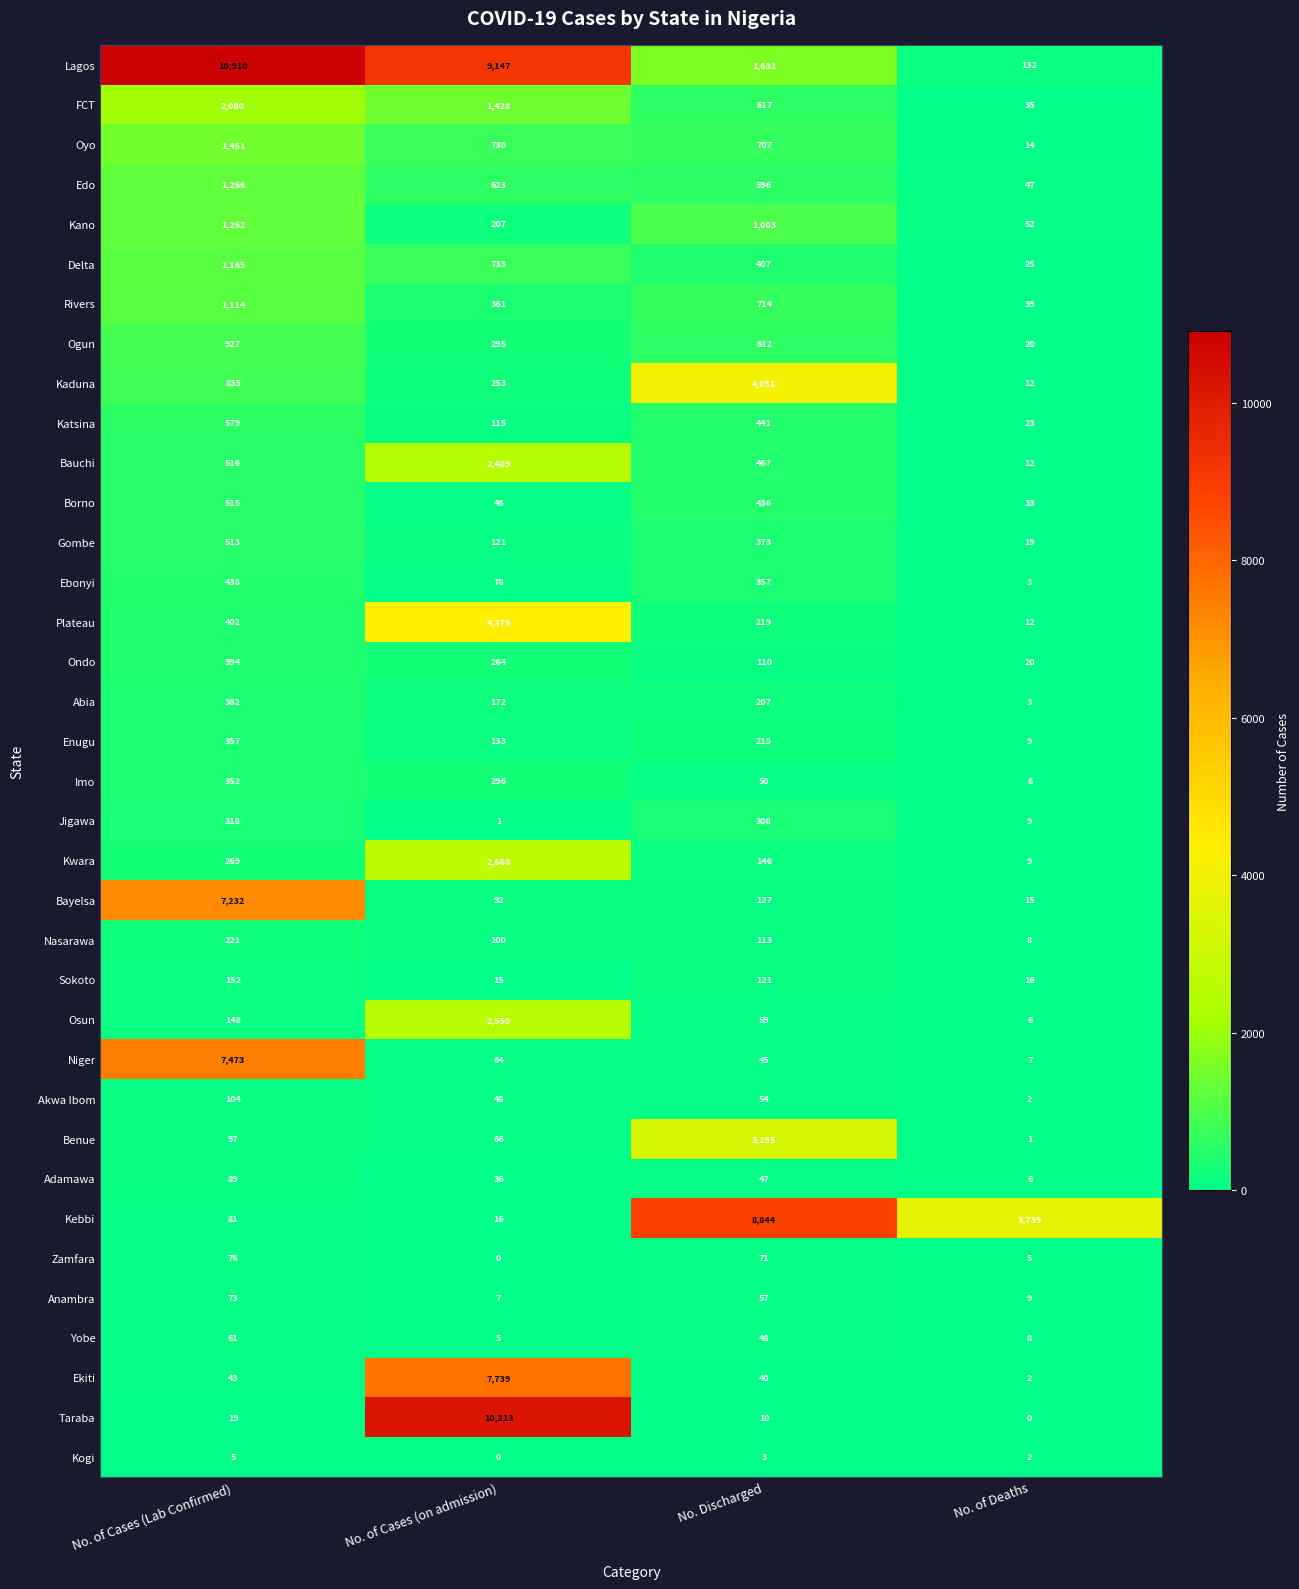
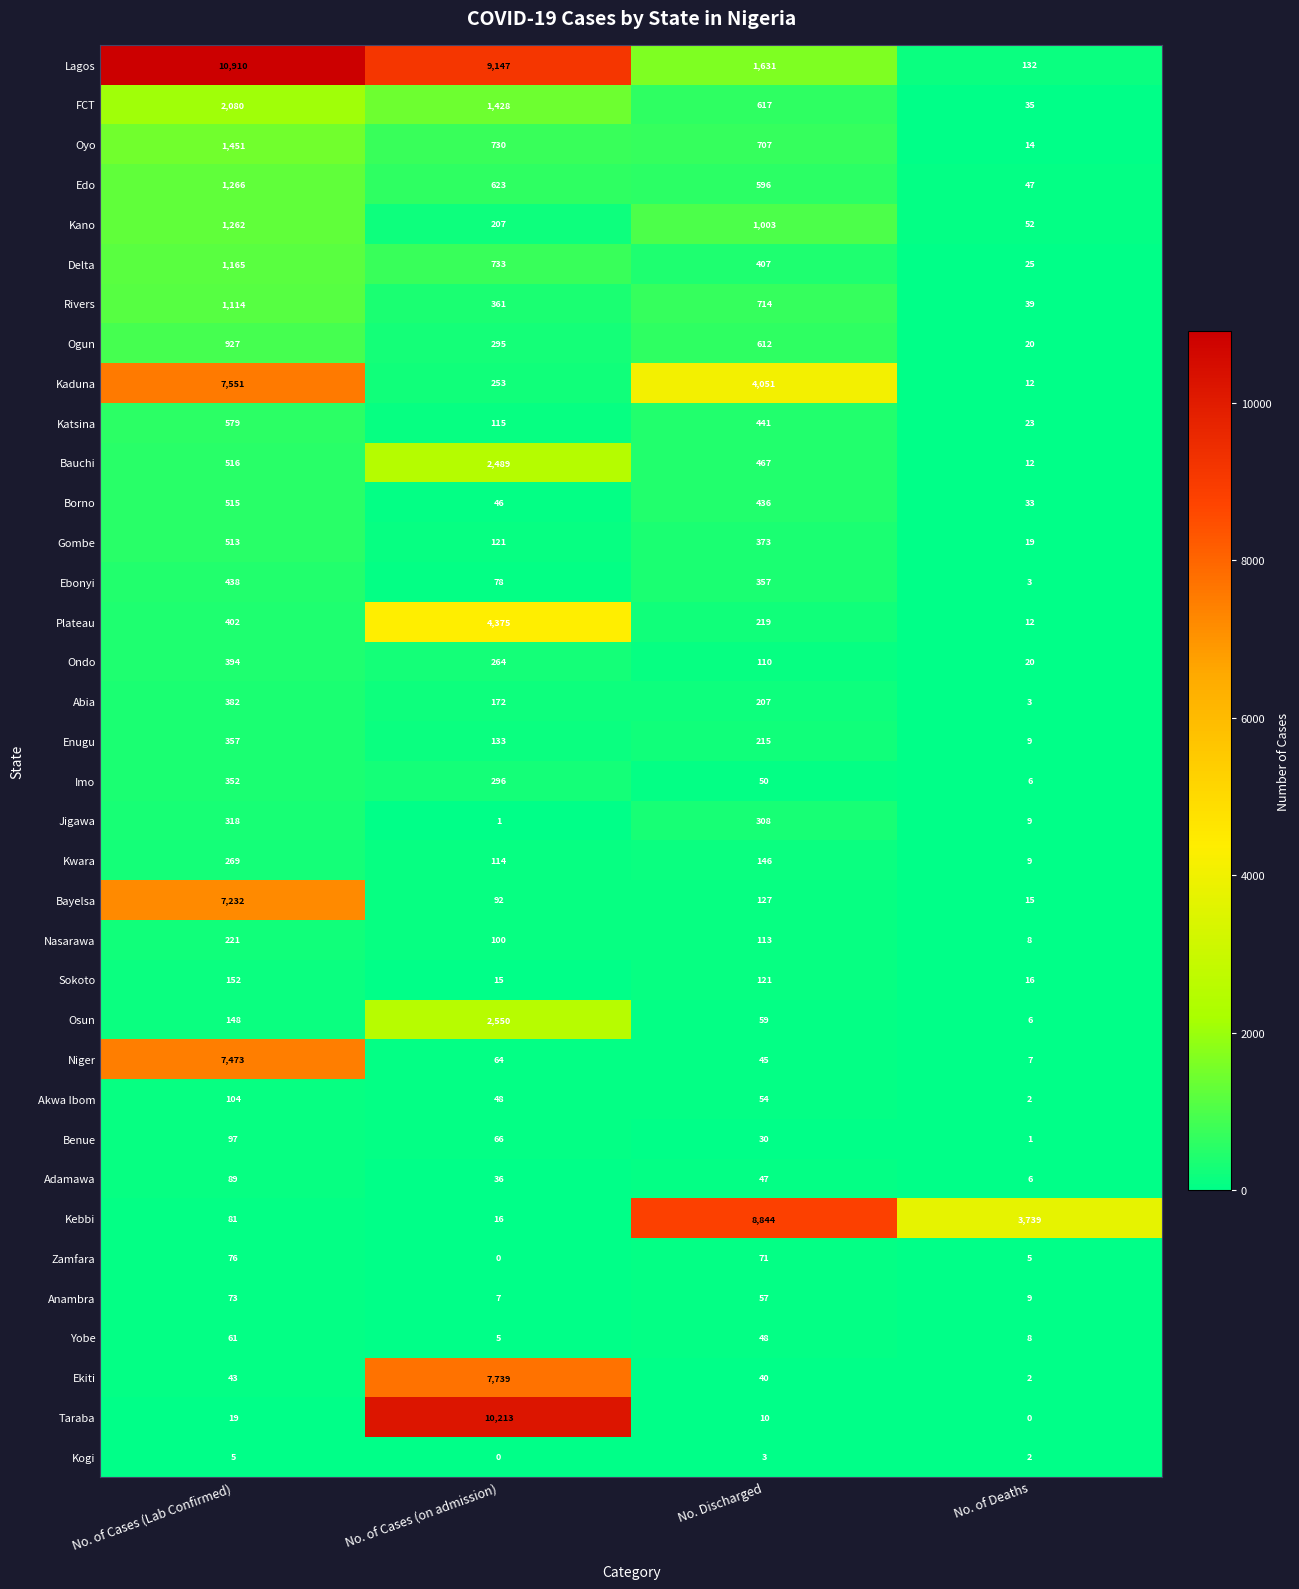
  {
    "Lagos": {
      "No. of Cases (Lab Confirmed)": "10,910",
      "No. of Cases (on admission)": "9,147",
      "No. Discharged": "1,631",
      "No. of Deaths": "132"
    },
    "FCT": {
      "No. of Cases (Lab Confirmed)": "2,080",
      "No. of Cases (on admission)": "1,428",
      "No. Discharged": "617",
      "No. of Deaths": "35"
    },
    "Oyo": {
      "No. of Cases (Lab Confirmed)": "1,451",
      "No. of Cases (on admission)": "730",
      "No. Discharged": "707",
      "No. of Deaths": "14"
    },
    "Edo": {
      "No. of Cases (Lab Confirmed)": "1,266",
      "No. of Cases (on admission)": "623",
      "No. Discharged": "596",
      "No. of Deaths": "47"
    },
    "Kano": {
      "No. of Cases (Lab Confirmed)": "1,262",
      "No. of Cases (on admission)": "207",
      "No. Discharged": "1,003",
      "No. of Deaths": "52"
    },
    "Delta": {
      "No. of Cases (Lab Confirmed)": "1,165",
      "No. of Cases (on admission)": "733",
      "No. Discharged": "407",
      "No. of Deaths": "25"
    },
    "Rivers": {
      "No. of Cases (Lab Confirmed)": "1,114",
      "No. of Cases (on admission)": "361",
      "No. Discharged": "714",
      "No. of Deaths": "39"
    },
    "Ogun": {
      "No. of Cases (Lab Confirmed)": "927",
      "No. of Cases (on admission)": "295",
      "No. Discharged": "612",
      "No. of Deaths": "20"
    },
    "Kaduna": {
-     "No. of Cases (Lab Confirmed)": "835",
+     "No. of Cases (Lab Confirmed)": "7,551",
      "No. of Cases (on admission)": "253",
      "No. Discharged": "4,051",
      "No. of Deaths": "12"
    },
    "Katsina": {
      "No. of Cases (Lab Confirmed)": "579",
      "No. of Cases (on admission)": "115",
      "No. Discharged": "441",
      "No. of Deaths": "23"
    },
    "Bauchi": {
      "No. of Cases (Lab Confirmed)": "516",
      "No. of Cases (on admission)": "2,489",
      "No. Discharged": "467",
      "No. of Deaths": "12"
    },
    "Borno": {
      "No. of Cases (Lab Confirmed)": "515",
      "No. of Cases (on admission)": "46",
      "No. Discharged": "436",
      "No. of Deaths": "33"
    },
    "Gombe": {
      "No. of Cases (Lab Confirmed)": "513",
      "No. of Cases (on admission)": "121",
      "No. Discharged": "373",
      "No. of Deaths": "19"
    },
    "Ebonyi": {
      "No. of Cases (Lab Confirmed)": "438",
      "No. of Cases (on admission)": "78",
      "No. Discharged": "357",
      "No. of Deaths": "3"
    },
    "Plateau": {
      "No. of Cases (Lab Confirmed)": "402",
      "No. of Cases (on admission)": "4,375",
      "No. Discharged": "219",
      "No. of Deaths": "12"
    },
    "Ondo": {
      "No. of Cases (Lab Confirmed)": "394",
      "No. of Cases (on admission)": "264",
      "No. Discharged": "110",
      "No. of Deaths": "20"
    },
    "Abia": {
      "No. of Cases (Lab Confirmed)": "382",
      "No. of Cases (on admission)": "172",
      "No. Discharged": "207",
      "No. of Deaths": "3"
    },
    "Enugu": {
      "No. of Cases (Lab Confirmed)": "357",
      "No. of Cases (on admission)": "133",
      "No. Discharged": "215",
      "No. of Deaths": "9"
    },
    "Imo": {
      "No. of Cases (Lab Confirmed)": "352",
      "No. of Cases (on admission)": "296",
      "No. Discharged": "50",
      "No. of Deaths": "6"
    },
    "Jigawa": {
      "No. of Cases (Lab Confirmed)": "318",
      "No. of Cases (on admission)": "1",
      "No. Discharged": "308",
      "No. of Deaths": "9"
    },
    "Kwara": {
      "No. of Cases (Lab Confirmed)": "269",
-     "No. of Cases (on admission)": "2,668",
+     "No. of Cases (on admission)": "114",
      "No. Discharged": "146",
      "No. of Deaths": "9"
    },
    "Bayelsa": {
      "No. of Cases (Lab Confirmed)": "7,232",
      "No. of Cases (on admission)": "92",
      "No. Discharged": "127",
      "No. of Deaths": "15"
    },
    "Nasarawa": {
      "No. of Cases (Lab Confirmed)": "221",
      "No. of Cases (on admission)": "100",
      "No. Discharged": "113",
      "No. of Deaths": "8"
    },
    "Sokoto": {
      "No. of Cases (Lab Confirmed)": "152",
      "No. of Cases (on admission)": "15",
      "No. Discharged": "121",
      "No. of Deaths": "16"
    },
    "Osun": {
      "No. of Cases (Lab Confirmed)": "148",
      "No. of Cases (on admission)": "2,550",
      "No. Discharged": "59",
      "No. of Deaths": "6"
    },
    "Niger": {
      "No. of Cases (Lab Confirmed)": "7,473",
      "No. of Cases (on admission)": "64",
      "No. Discharged": "45",
      "No. of Deaths": "7"
    },
    "Akwa Ibom": {
      "No. of Cases (Lab Confirmed)": "104",
      "No. of Cases (on admission)": "48",
      "No. Discharged": "54",
      "No. of Deaths": "2"
    },
    "Benue": {
      "No. of Cases (Lab Confirmed)": "97",
      "No. of Cases (on admission)": "66",
-     "No. Discharged": "3,295",
+     "No. Discharged": "30",
      "No. of Deaths": "1"
    },
    "Adamawa": {
      "No. of Cases (Lab Confirmed)": "89",
      "No. of Cases (on admission)": "36",
      "No. Discharged": "47",
      "No. of Deaths": "6"
    },
    "Kebbi": {
      "No. of Cases (Lab Confirmed)": "81",
      "No. of Cases (on admission)": "16",
      "No. Discharged": "8,844",
      "No. of Deaths": "3,739"
    },
    "Zamfara": {
      "No. of Cases (Lab Confirmed)": "76",
      "No. of Cases (on admission)": "0",
      "No. Discharged": "71",
      "No. of Deaths": "5"
    },
    "Anambra": {
      "No. of Cases (Lab Confirmed)": "73",
      "No. of Cases (on admission)": "7",
      "No. Discharged": "57",
      "No. of Deaths": "9"
    },
    "Yobe": {
      "No. of Cases (Lab Confirmed)": "61",
      "No. of Cases (on admission)": "5",
      "No. Discharged": "48",
      "No. of Deaths": "8"
    },
    "Ekiti": {
      "No. of Cases (Lab Confirmed)": "43",
      "No. of Cases (on admission)": "7,739",
      "No. Discharged": "40",
      "No. of Deaths": "2"
    },
    "Taraba": {
      "No. of Cases (Lab Confirmed)": "19",
      "No. of Cases (on admission)": "10,213",
      "No. Discharged": "10",
      "No. of Deaths": "0"
    },
    "Kogi": {
      "No. of Cases (Lab Confirmed)": "5",
      "No. of Cases (on admission)": "0",
      "No. Discharged": "3",
      "No. of Deaths": "2"
    }
  }
